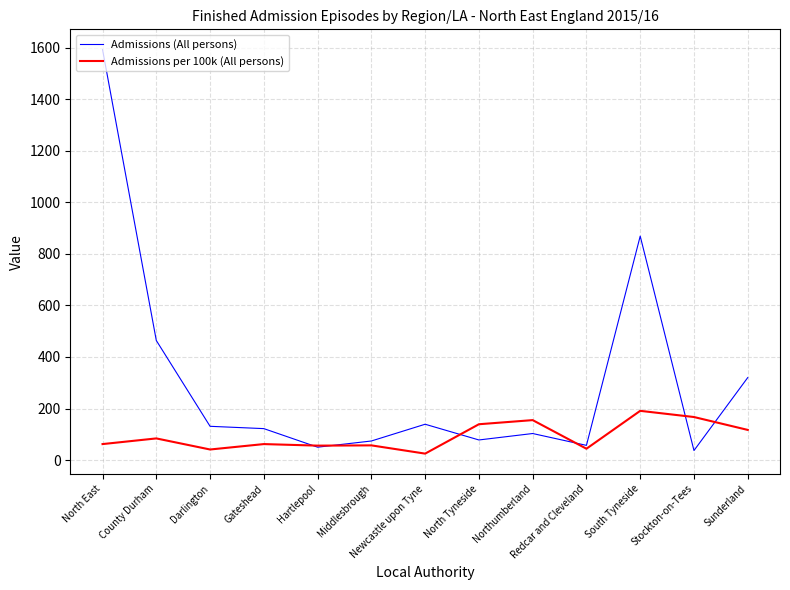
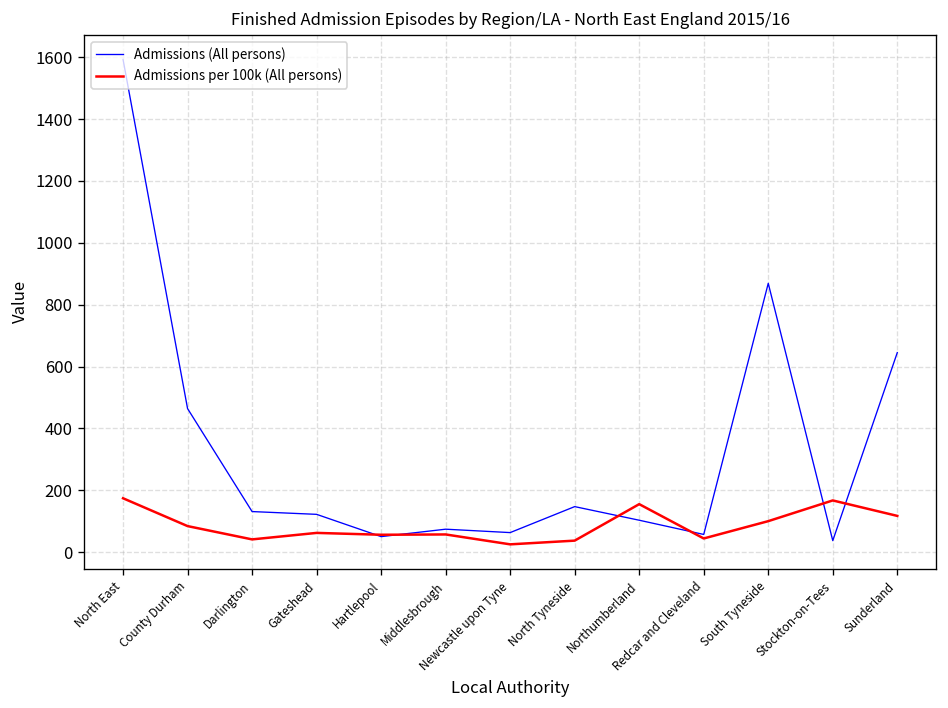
  {
    "Admissions (All persons)": {
      "County Durham": 460,
      "Darlington": 130,
      "Gateshead": 120,
      "Middlesbrough": 70,
-     "Newcastle upon Tyne": 140,
-     "North Tyneside": 80,
+     "Newcastle upon Tyne": 60,
+     "North Tyneside": 150,
      "Northumberland": 100,
      "Redcar and Cleveland": 60,
      "South Tyneside": 870,
      "Stockton-on-Tees": 40,
-     "Sunderland": 320
+     "Sunderland": 650
    },
    "Admissions per 100k (All persons)": {
-     "North East": 60,
+     "North East": 170,
      "County Durham": 80,
      "Darlington": 40,
      "Gateshead": 60,
      "Middlesbrough": 60,
      "Newcastle upon Tyne": 30,
-     "North Tyneside": 140,
+     "North Tyneside": 40,
      "Northumberland": 160,
      "Redcar and Cleveland": 40,
-     "South Tyneside": 190,
+     "South Tyneside": 100,
      "Stockton-on-Tees": 170,
      "Sunderland": 120
    }
  }
